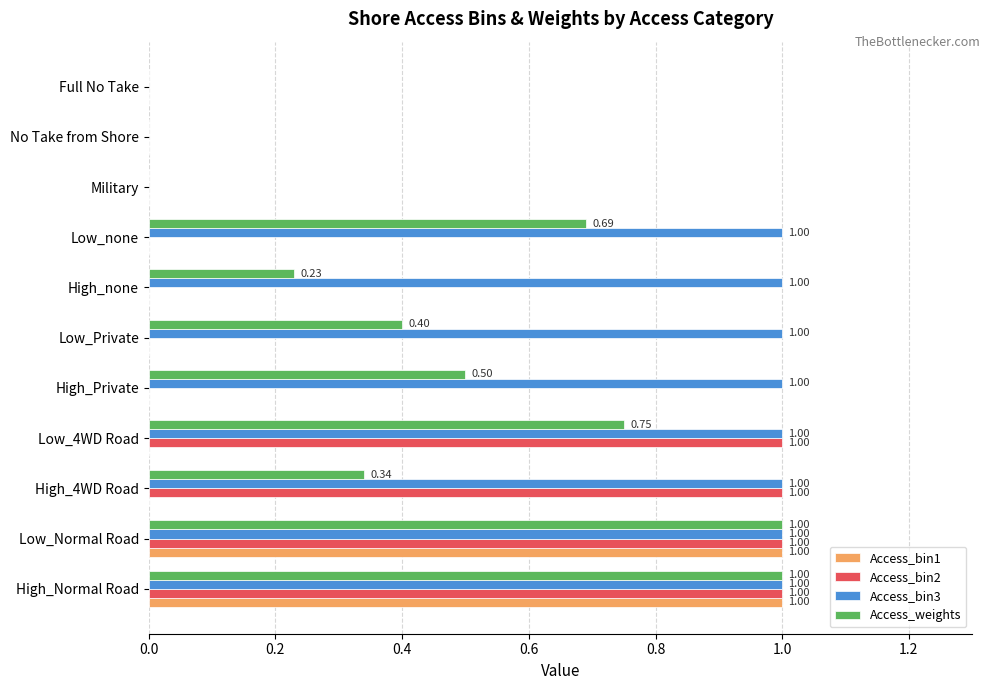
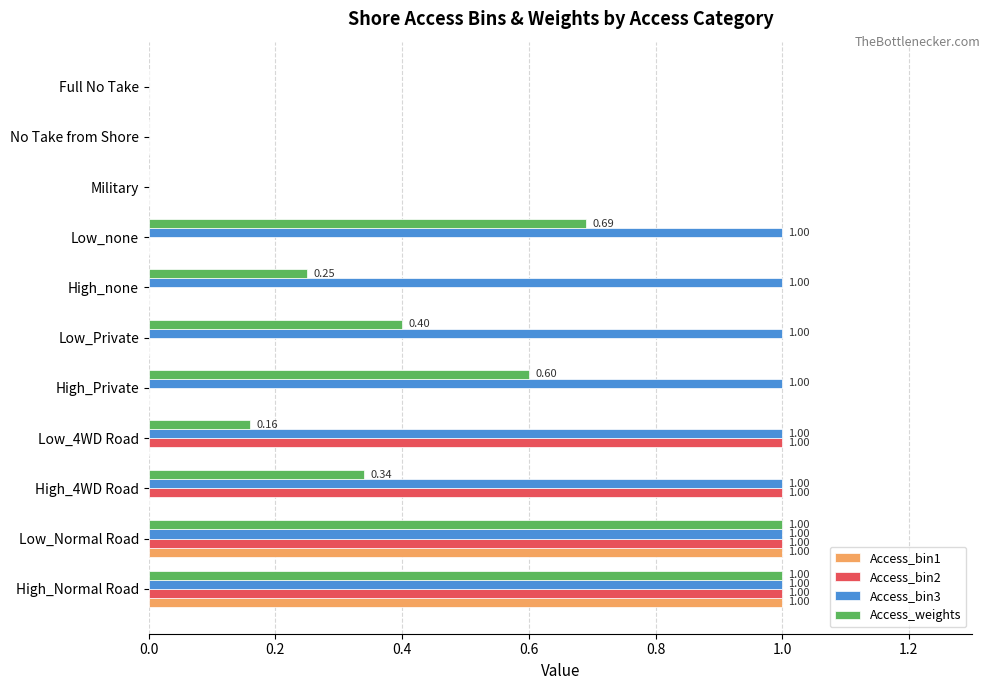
  {
    "Access_bin1": {
      "Low_Normal Road": 1.00,
      "High_Normal Road": 1.00
    },
    "Access_bin2": {
      "Low_4WD Road": 1.00,
      "High_4WD Road": 1.00,
      "Low_Normal Road": 1.00,
      "High_Normal Road": 1.00
    },
    "Access_bin3": {
      "Low_none": 1.00,
      "High_none": 1.00,
      "Low_Private": 1.00,
      "High_Private": 1.00,
      "Low_4WD Road": 1.00,
      "High_4WD Road": 1.00,
      "Low_Normal Road": 1.00,
      "High_Normal Road": 1.00
    },
    "Access_weights": {
      "Low_none": 0.69,
-     "High_none": 0.23,
+     "High_none": 0.25,
      "Low_Private": 0.40,
-     "High_Private": 0.50,
-     "Low_4WD Road": 0.75,
+     "High_Private": 0.60,
+     "Low_4WD Road": 0.16,
      "High_4WD Road": 0.34,
      "Low_Normal Road": 1.00,
      "High_Normal Road": 1.00
    }
  }
